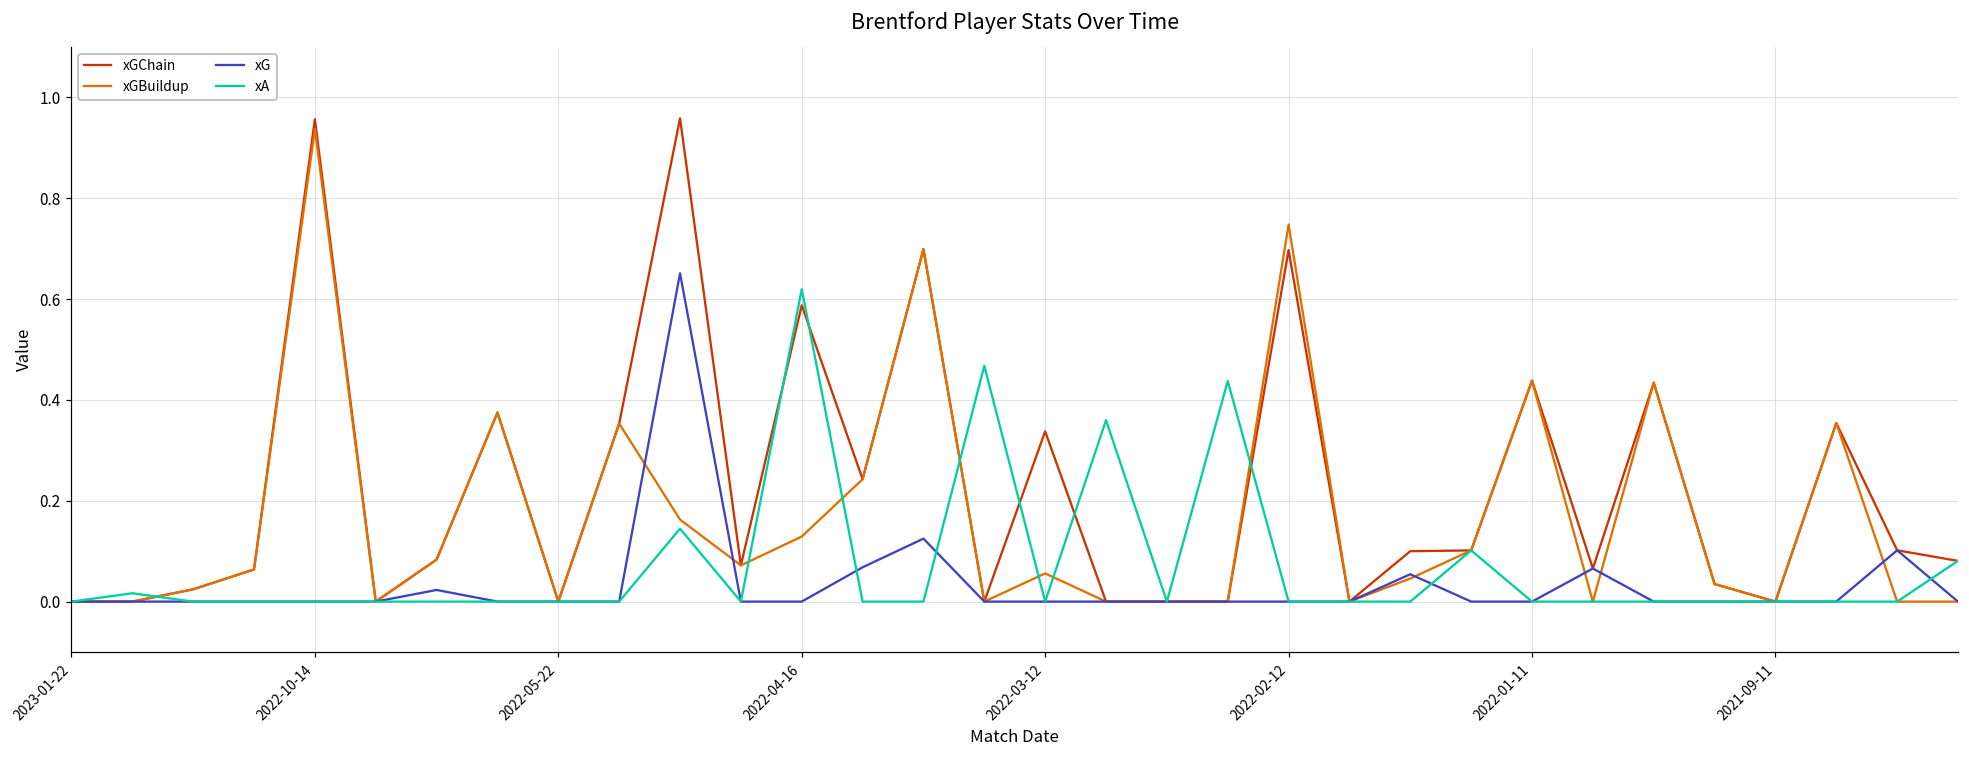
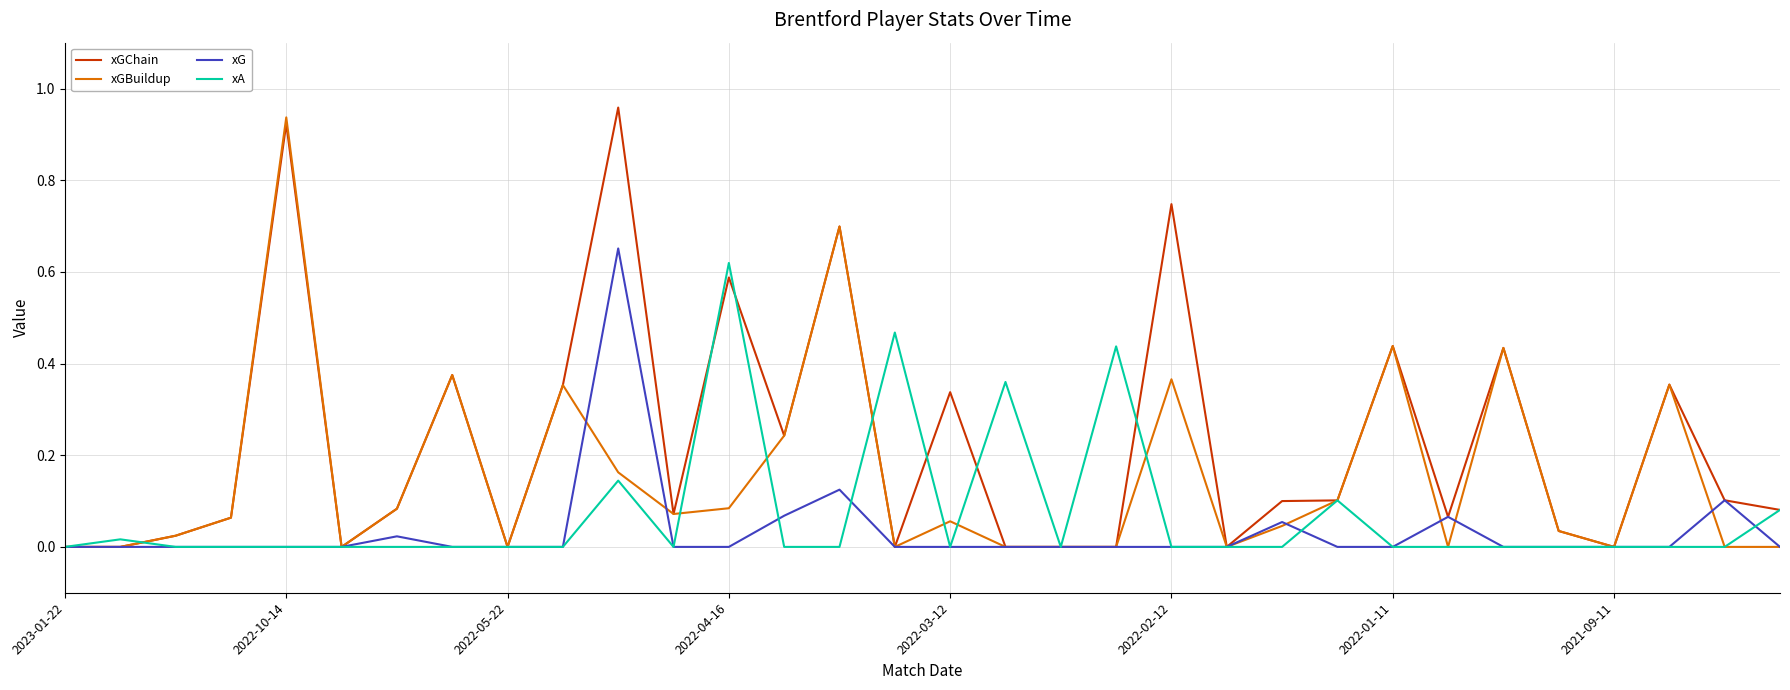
  {
    "xGChain": {
-     "2022-10-14": 0.96,
+     "2022-10-14": 0.92,
      "2022-04-16": 0.59,
      "2022-03-12": 0.34,
-     "2022-02-12": 0.70
+     "2022-02-12": 0.75
    },
    "xGBuildup": {
      "2022-10-14": 0.94,
-     "2022-04-16": 0.13,
+     "2022-04-16": 0.08,
      "2022-03-12": 0.06,
-     "2022-02-12": 0.75
+     "2022-02-12": 0.37
    },
    "xG": {
      "2022-04-16": 0.00
    },
    "xA": {
      "2022-04-16": 0.62
    }
  }
